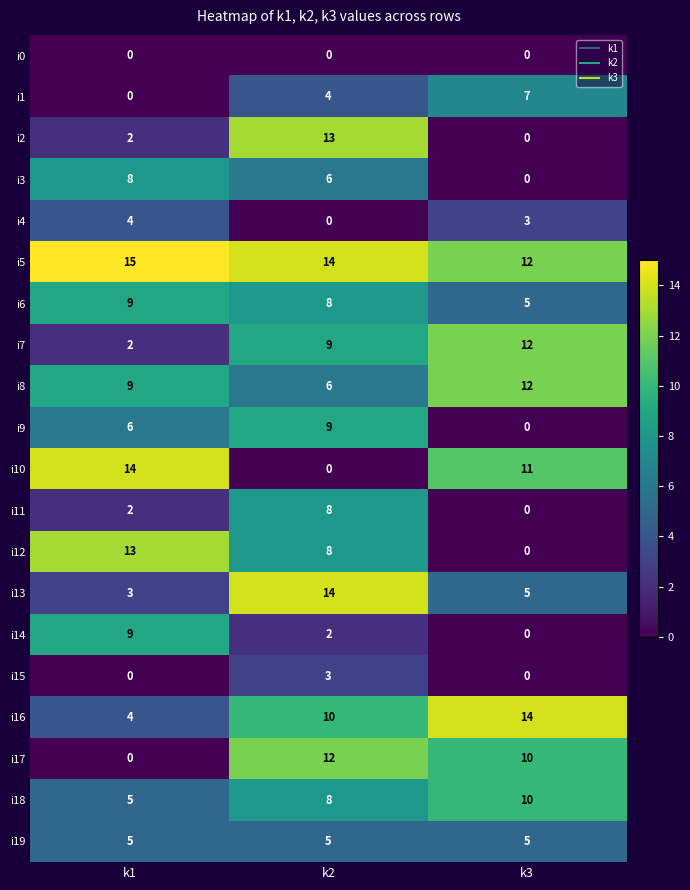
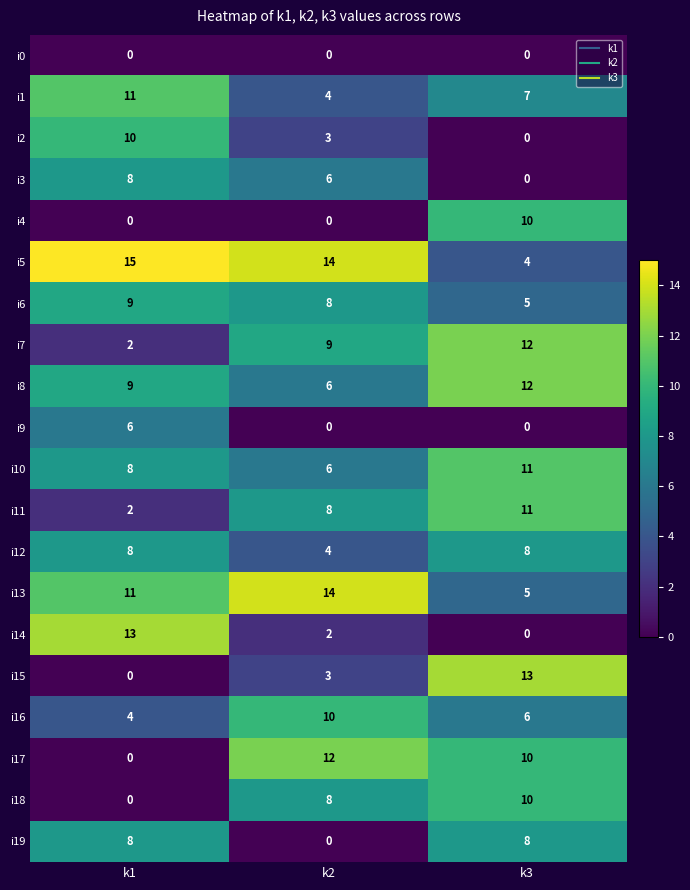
  {
    "i0": {
      "k1": 0,
      "k2": 0,
      "k3": 0
    },
    "i1": {
-     "k1": 0,
+     "k1": 11,
      "k2": 4,
      "k3": 7
    },
    "i2": {
-     "k1": 2,
-     "k2": 13,
+     "k1": 10,
+     "k2": 3,
      "k3": 0
    },
    "i3": {
      "k1": 8,
      "k2": 6,
      "k3": 0
    },
    "i4": {
-     "k1": 4,
+     "k1": 0,
      "k2": 0,
-     "k3": 3
+     "k3": 10
    },
    "i5": {
      "k1": 15,
      "k2": 14,
-     "k3": 12
+     "k3": 4
    },
    "i6": {
      "k1": 9,
      "k2": 8,
      "k3": 5
    },
    "i7": {
      "k1": 2,
      "k2": 9,
      "k3": 12
    },
    "i8": {
      "k1": 9,
      "k2": 6,
      "k3": 12
    },
    "i9": {
      "k1": 6,
-     "k2": 9,
+     "k2": 0,
      "k3": 0
    },
    "i10": {
-     "k1": 14,
-     "k2": 0,
+     "k1": 8,
+     "k2": 6,
      "k3": 11
    },
    "i11": {
      "k1": 2,
      "k2": 8,
-     "k3": 0
+     "k3": 11
    },
    "i12": {
-     "k1": 13,
-     "k2": 8,
-     "k3": 0
+     "k1": 8,
+     "k2": 4,
+     "k3": 8
    },
    "i13": {
-     "k1": 3,
+     "k1": 11,
      "k2": 14,
      "k3": 5
    },
    "i14": {
-     "k1": 9,
+     "k1": 13,
      "k2": 2,
      "k3": 0
    },
    "i15": {
      "k1": 0,
      "k2": 3,
-     "k3": 0
+     "k3": 13
    },
    "i16": {
      "k1": 4,
      "k2": 10,
-     "k3": 14
+     "k3": 6
    },
    "i17": {
      "k1": 0,
      "k2": 12,
      "k3": 10
    },
    "i18": {
-     "k1": 5,
+     "k1": 0,
      "k2": 8,
      "k3": 10
    },
    "i19": {
-     "k1": 5,
-     "k2": 5,
-     "k3": 5
+     "k1": 8,
+     "k2": 0,
+     "k3": 8
    }
  }
